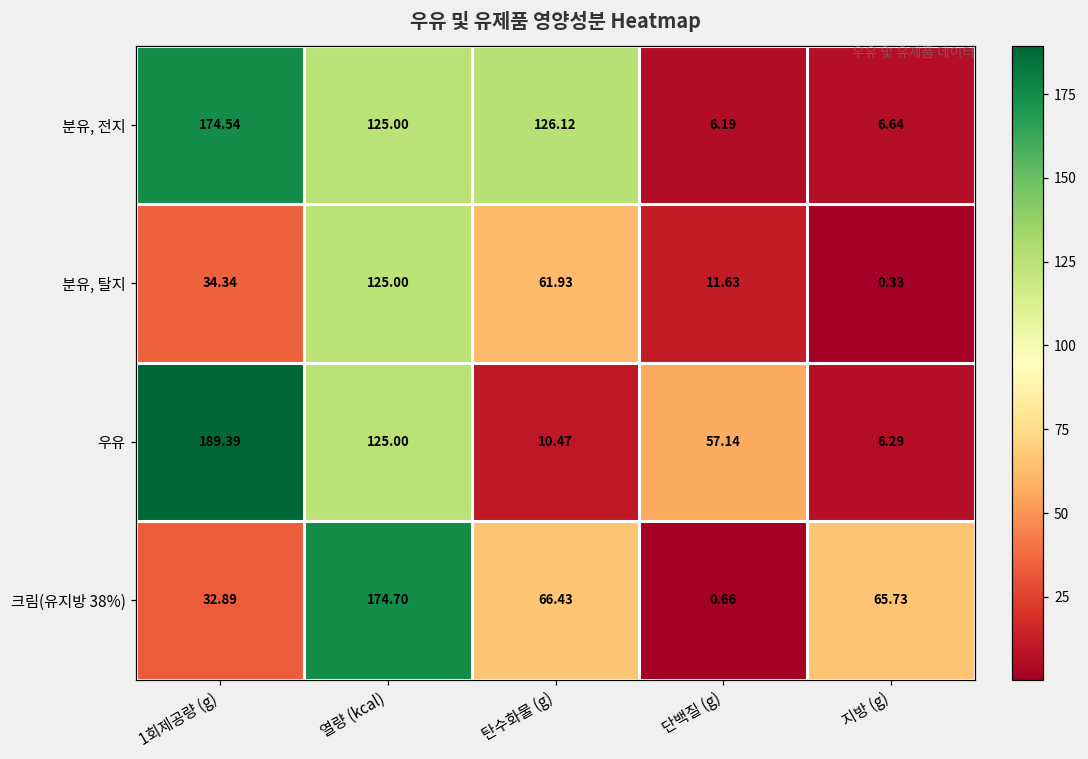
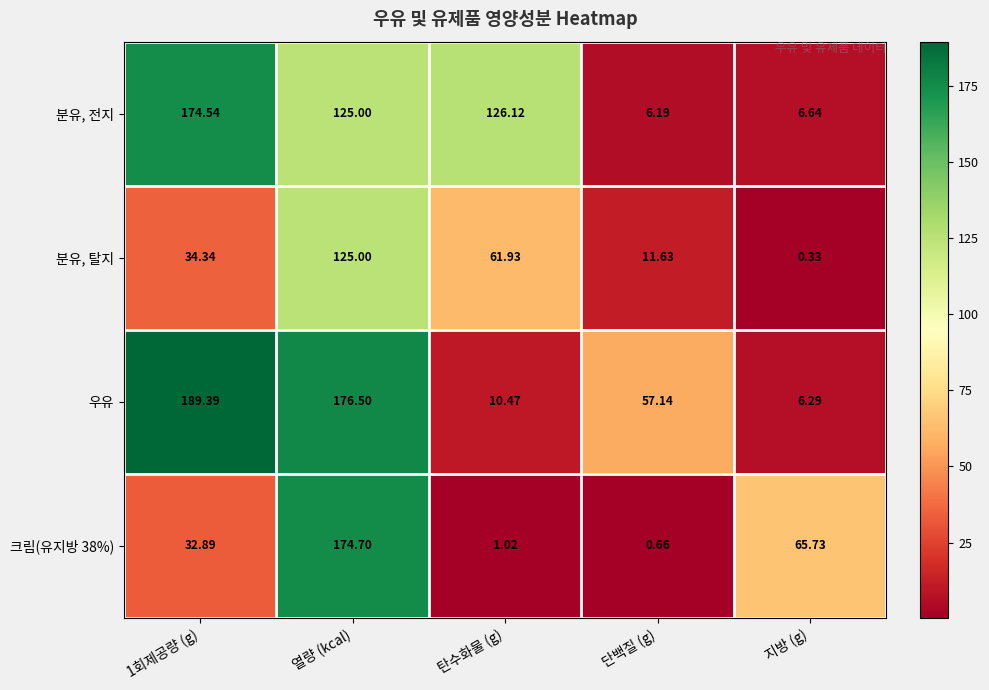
  {
    "분유, 전지": {
      "1회제공량 (g)": 174.54,
      "열량 (kcal)": 125.00,
      "탄수화물 (g)": 126.12,
      "단백질 (g)": 6.19
    },
    "분유, 탈지": {
      "1회제공량 (g)": 34.34,
      "열량 (kcal)": 125.00,
      "탄수화물 (g)": 61.93,
      "단백질 (g)": 11.63,
      "지방 (g)": 0.33
    },
    "우유": {
      "1회제공량 (g)": 189.39,
-     "열량 (kcal)": 125.00,
+     "열량 (kcal)": 176.50,
      "탄수화물 (g)": 10.47,
      "단백질 (g)": 57.14,
      "지방 (g)": 6.29
    },
    "크림(유지방 38%)": {
      "1회제공량 (g)": 32.89,
      "열량 (kcal)": 174.70,
-     "탄수화물 (g)": 66.43,
+     "탄수화물 (g)": 1.02,
      "단백질 (g)": 0.66,
      "지방 (g)": 65.73
    }
  }
